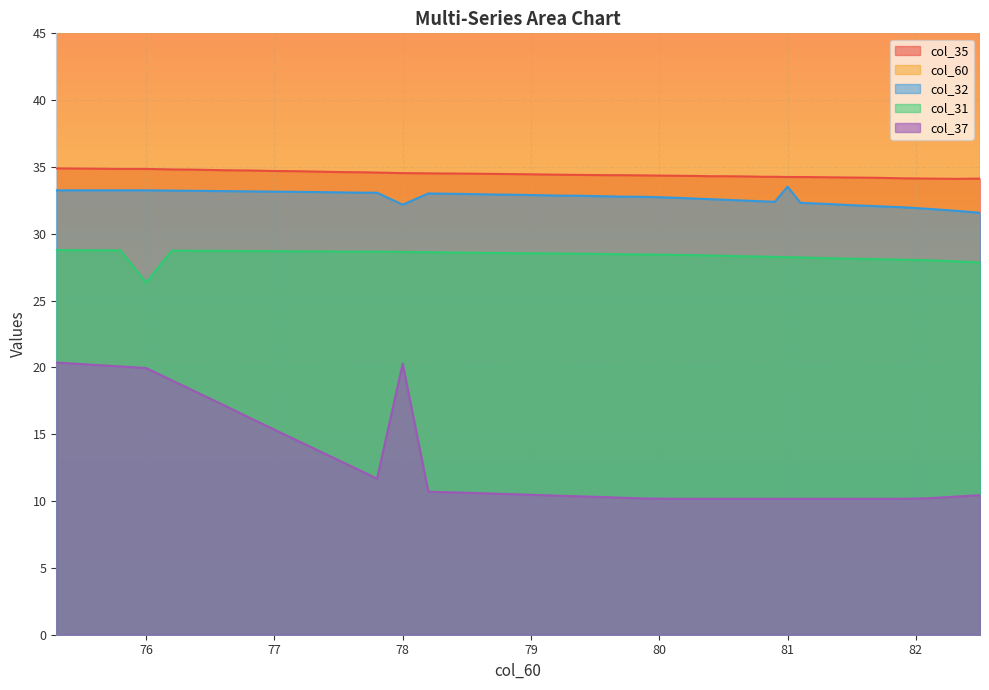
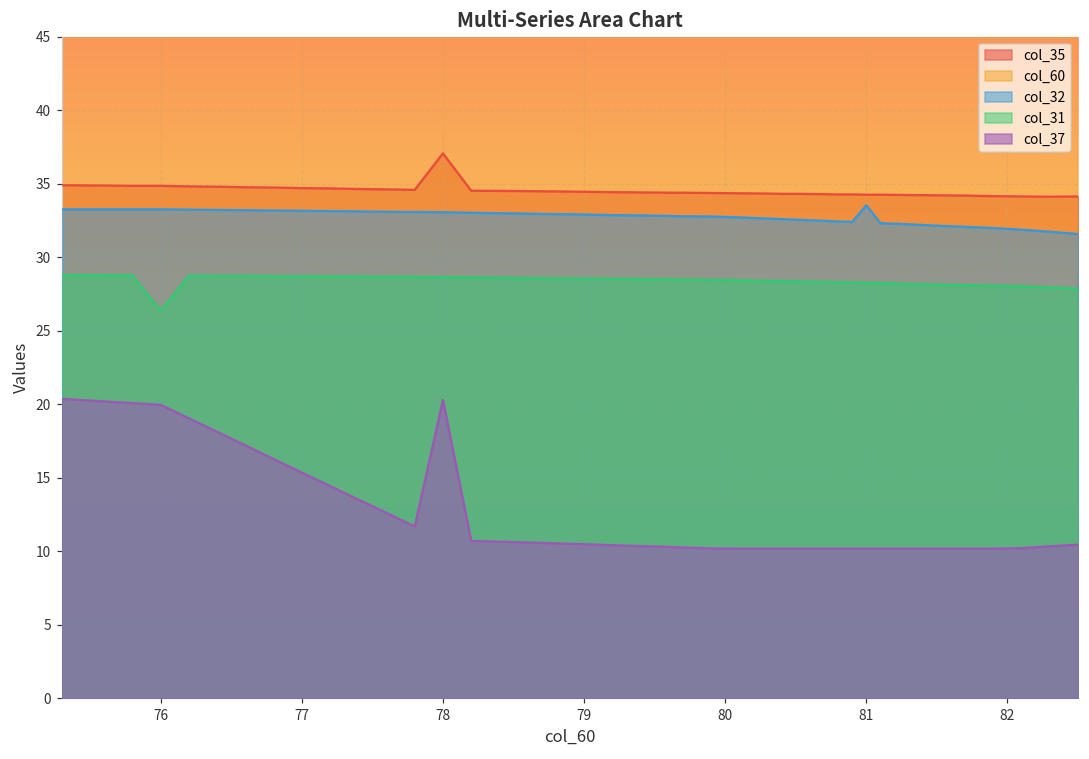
  {
    "col_35": {
      "76": 34.9,
      "77": 34.7,
-     "78": 34.5,
+     "78": 37.1,
      "81": 34.2
    },
    "col_32": {
      "76": 33.3,
      "77": 33.2,
-     "78": 32.2,
+     "78": 33.1,
      "81": 33.5
    },
    "col_31": {
      "76": 26.3,
      "77": 28.7,
      "78": 28.6,
      "81": 28.3
    },
    "col_37": {
      "76": 20.0,
      "77": 15.3,
      "78": 20.3,
      "81": 10.2
    }
  }
